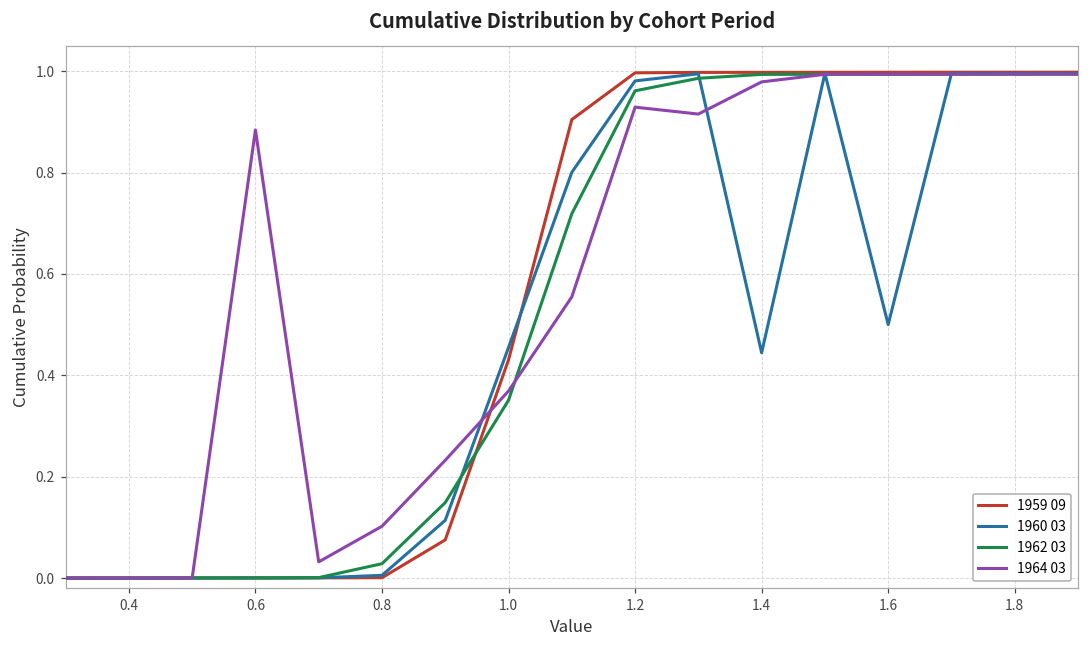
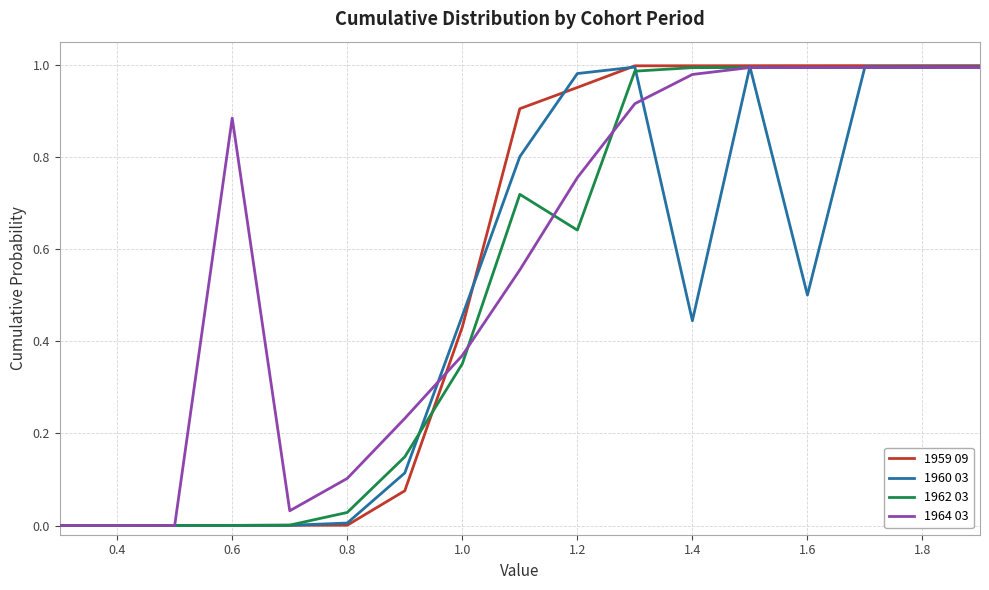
  {
    "1959 09": {
      "1.0": 0.43,
-     "1.2": 1.00
+     "1.2": 0.95
    },
    "1960 03": {
      "1.0": 0.45,
      "1.2": 0.98,
      "1.4": 0.44,
      "1.6": 0.50
    },
    "1962 03": {
      "0.8": 0.03,
      "1.0": 0.35,
-     "1.2": 0.96
+     "1.2": 0.64
    },
    "1964 03": {
      "0.6": 0.88,
      "0.8": 0.10,
      "1.0": 0.37,
-     "1.2": 0.93,
+     "1.2": 0.75,
      "1.4": 0.98
    }
  }
